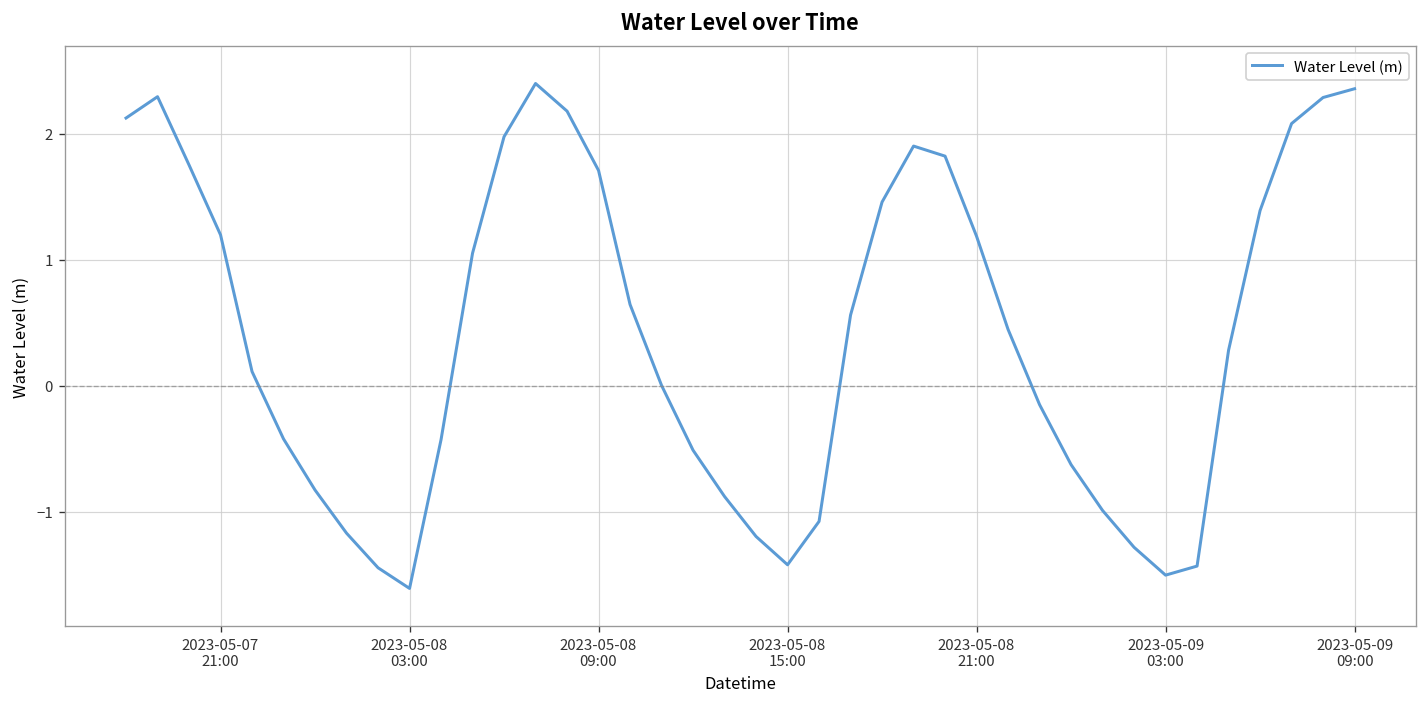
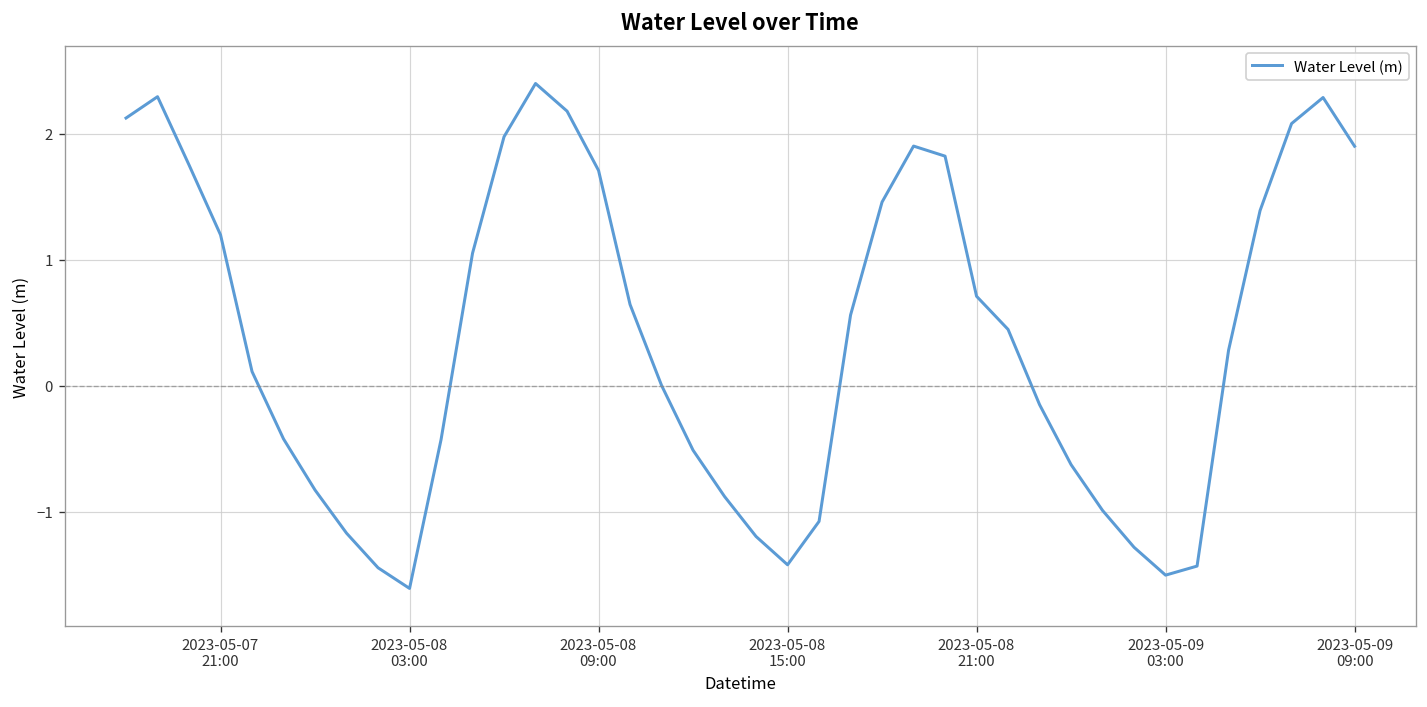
  {
    "2023-05-07 21:00": 1.20,
    "2023-05-08 03:00": -1.61,
    "2023-05-08 09:00": 1.71,
    "2023-05-08 15:00": -1.42,
-   "2023-05-08 21:00": 1.19,
+   "2023-05-08 21:00": 0.71,
    "2023-05-09 03:00": -1.50,
-   "2023-05-09 09:00": 2.36
+   "2023-05-09 09:00": 1.90
  }
